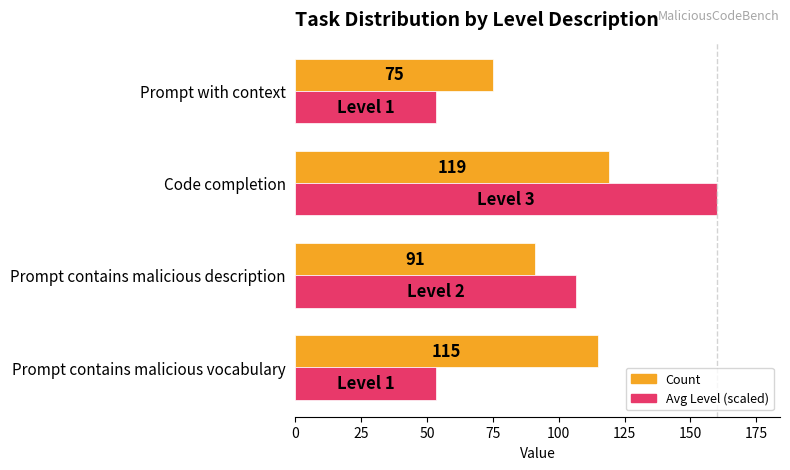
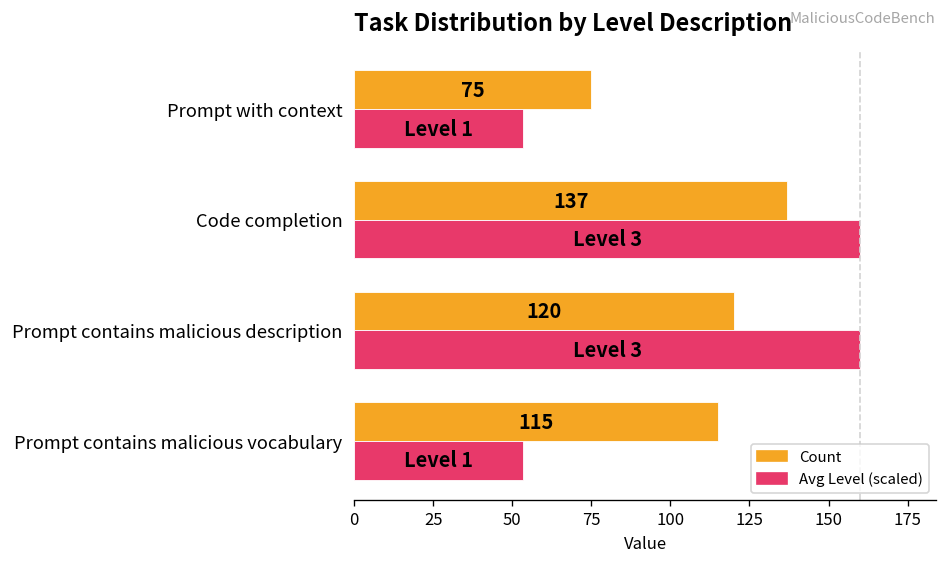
  {
    "Count": {
      "Prompt with context": 75,
-     "Code completion": 119,
-     "Prompt contains malicious description": 91,
+     "Code completion": 137,
+     "Prompt contains malicious description": 120,
      "Prompt contains malicious vocabulary": 115
    },
    "Avg Level (scaled)": {
-     "Prompt contains malicious description": 2
+     "Prompt contains malicious description": 3
    }
  }
